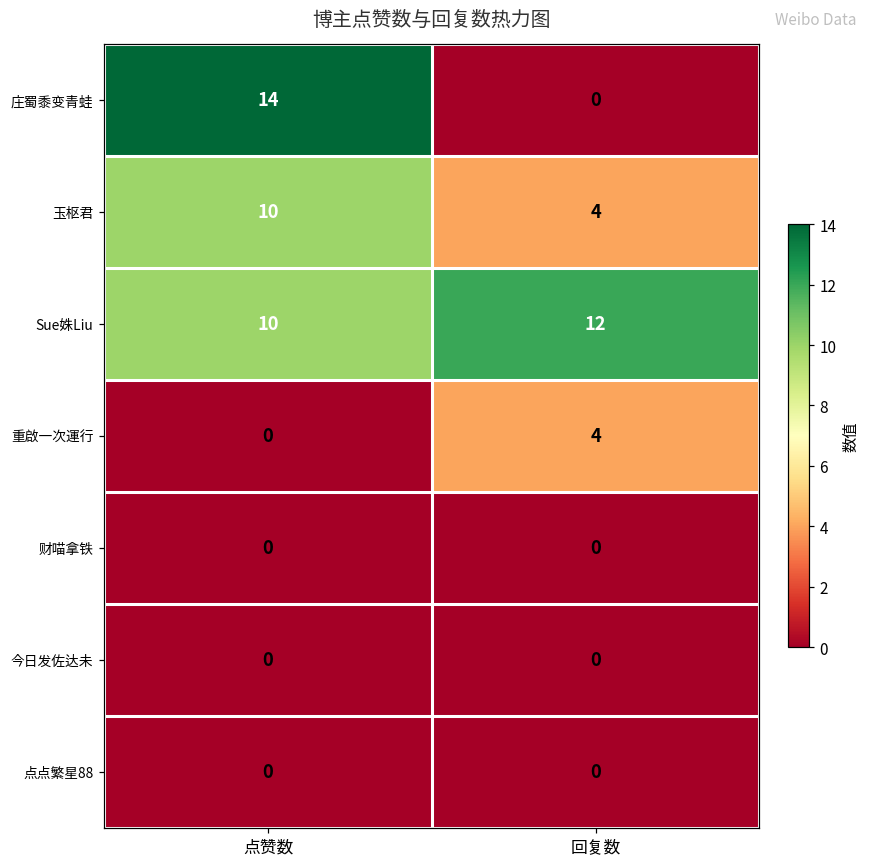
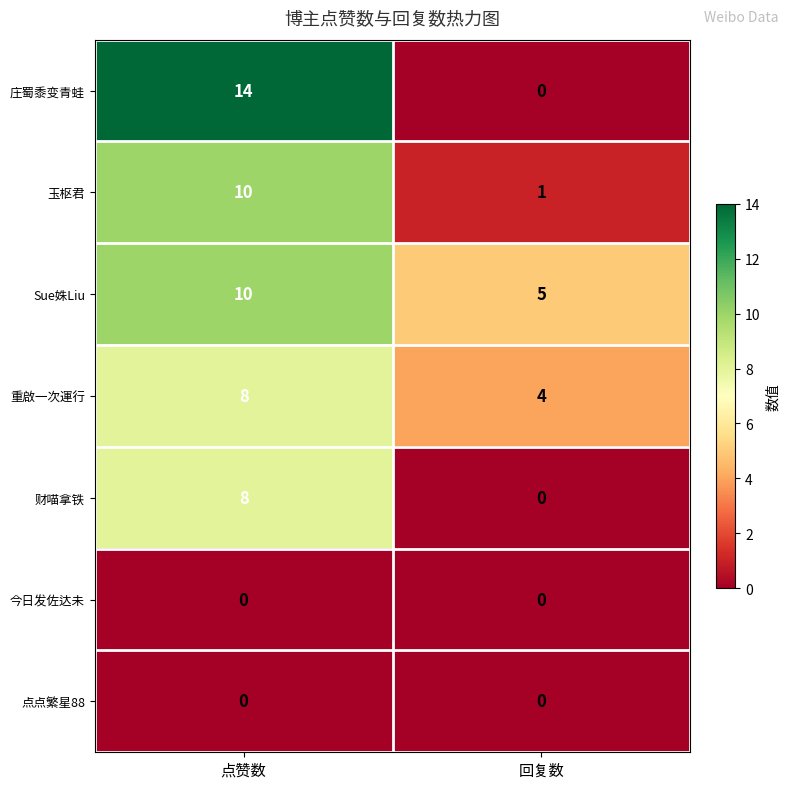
  {
    "庄蜀黍变青蛙": {
      "点赞数": 14,
      "回复数": 0
    },
    "玉枢君": {
      "点赞数": 10,
-     "回复数": 4
+     "回复数": 1
    },
    "Sue姝Liu": {
      "点赞数": 10,
-     "回复数": 12
+     "回复数": 5
    },
    "重啟一次運行": {
-     "点赞数": 0,
+     "点赞数": 8,
      "回复数": 4
    },
    "财喵拿铁": {
-     "点赞数": 0,
+     "点赞数": 8,
      "回复数": 0
    },
    "今日发佐达未": {
      "点赞数": 0,
      "回复数": 0
    },
    "点点繁星88": {
      "点赞数": 0,
      "回复数": 0
    }
  }
